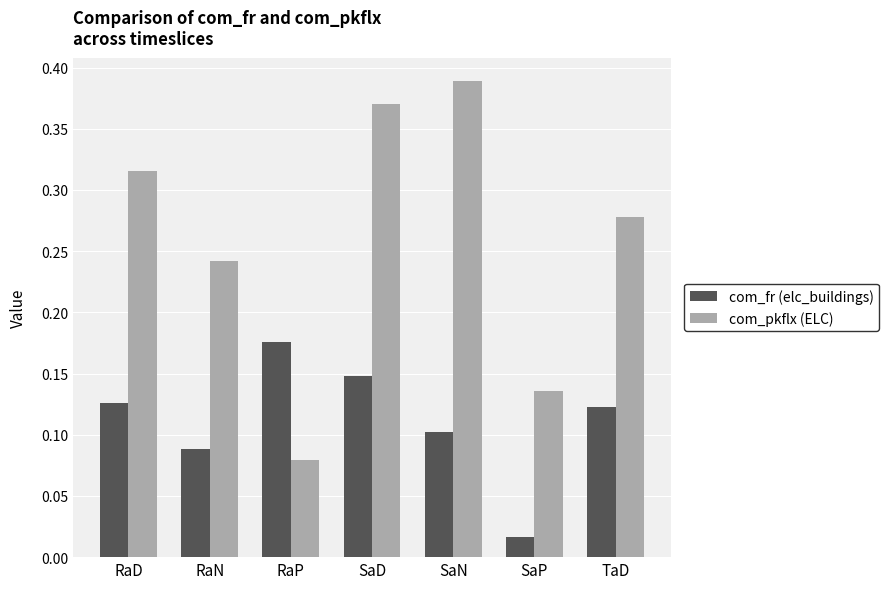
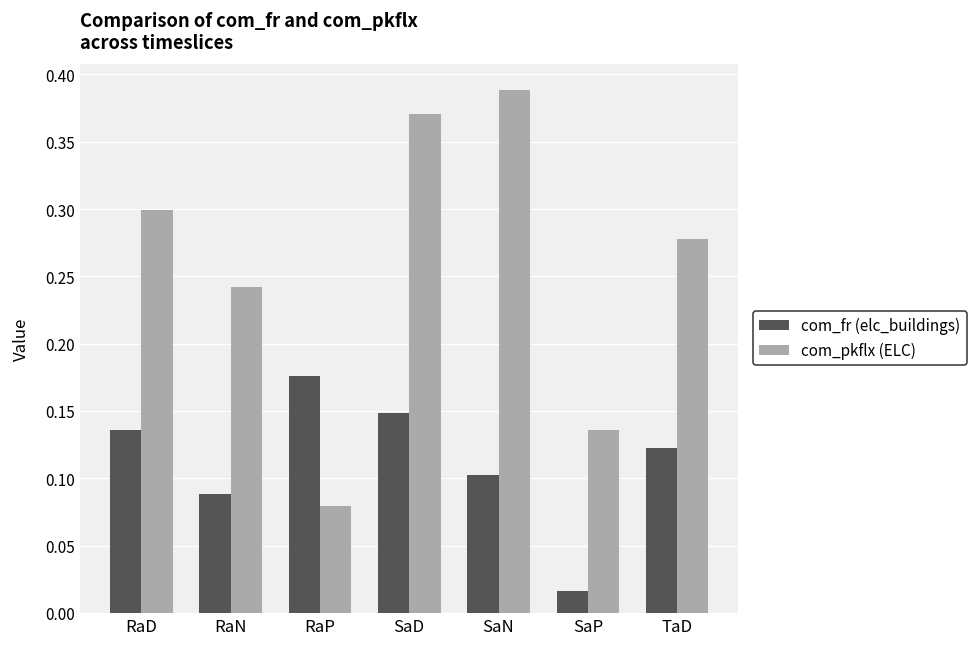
  {
    "com_fr (elc_buildings)": {
-     "RaD": 0.126,
+     "RaD": 0.136,
      "RaN": 0.088,
      "RaP": 0.176,
      "SaD": 0.148,
      "SaN": 0.102,
      "SaP": 0.016,
      "TaD": 0.123
    },
    "com_pkflx (ELC)": {
-     "RaD": 0.315,
+     "RaD": 0.299,
      "RaN": 0.242,
      "RaP": 0.080,
      "SaD": 0.370,
      "SaN": 0.389,
      "SaP": 0.136,
      "TaD": 0.278
    }
  }
